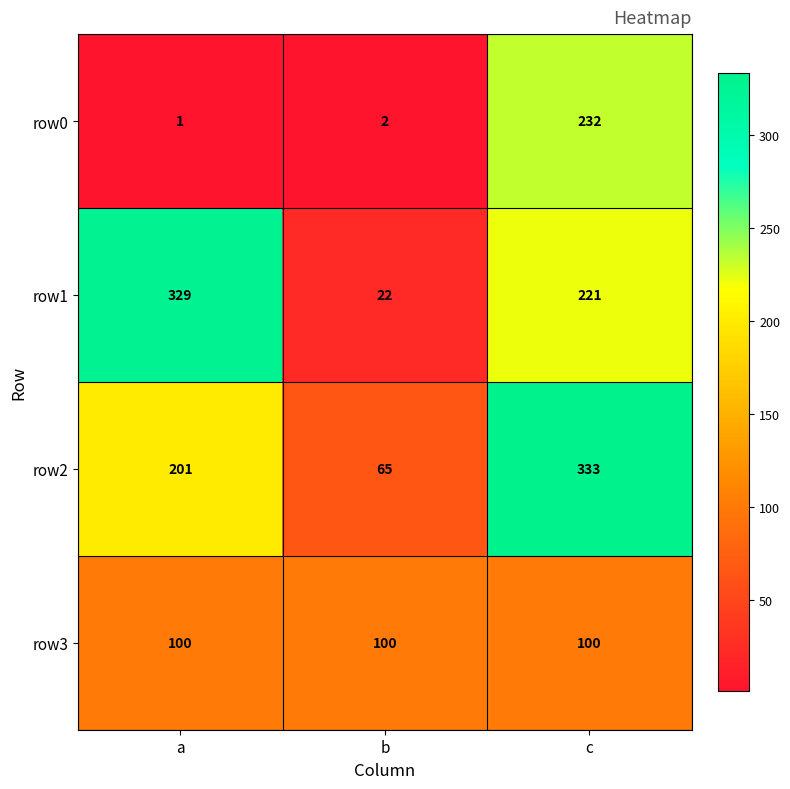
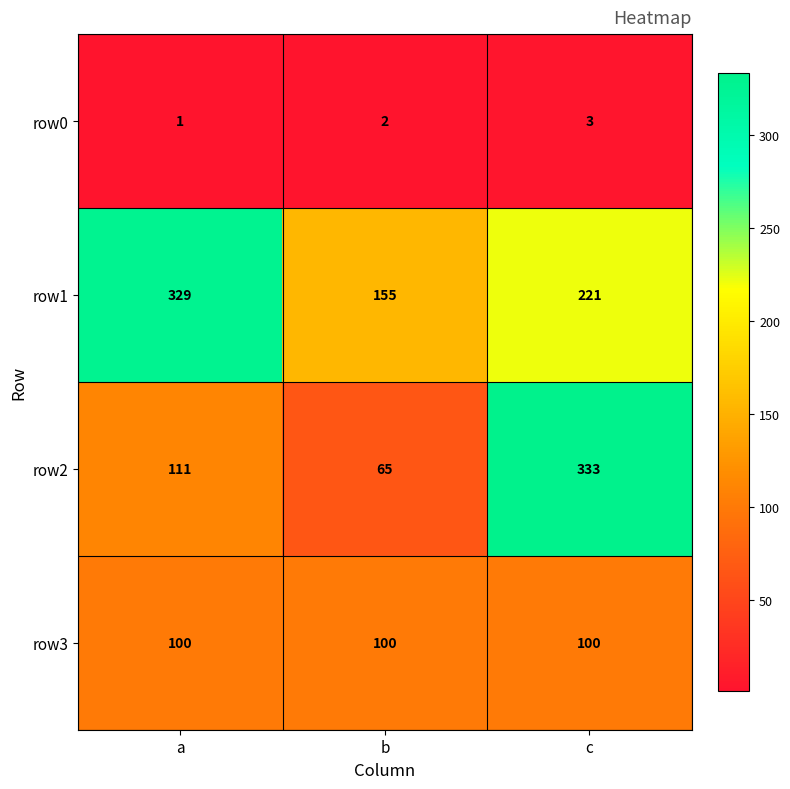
  {
    "row0": {
      "a": 1,
      "b": 2,
-     "c": 232
+     "c": 3
    },
    "row1": {
      "a": 329,
-     "b": 22,
+     "b": 155,
      "c": 221
    },
    "row2": {
-     "a": 201,
+     "a": 111,
      "b": 65,
      "c": 333
    },
    "row3": {
      "a": 100,
      "b": 100,
      "c": 100
    }
  }
